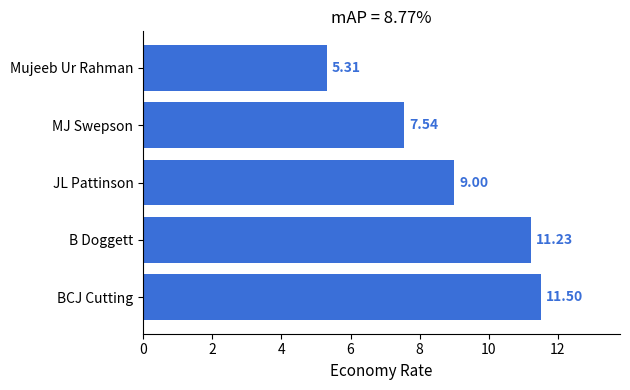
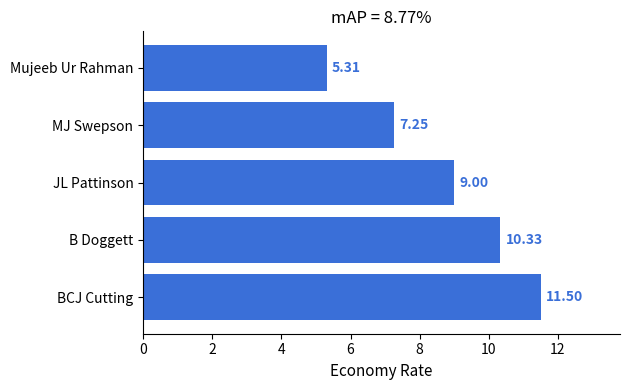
  {
    "Mujeeb Ur Rahman": 5.31,
-   "MJ Swepson": 7.54,
+   "MJ Swepson": 7.25,
    "JL Pattinson": 9.00,
-   "B Doggett": 11.23,
+   "B Doggett": 10.33,
    "BCJ Cutting": 11.50
  }
